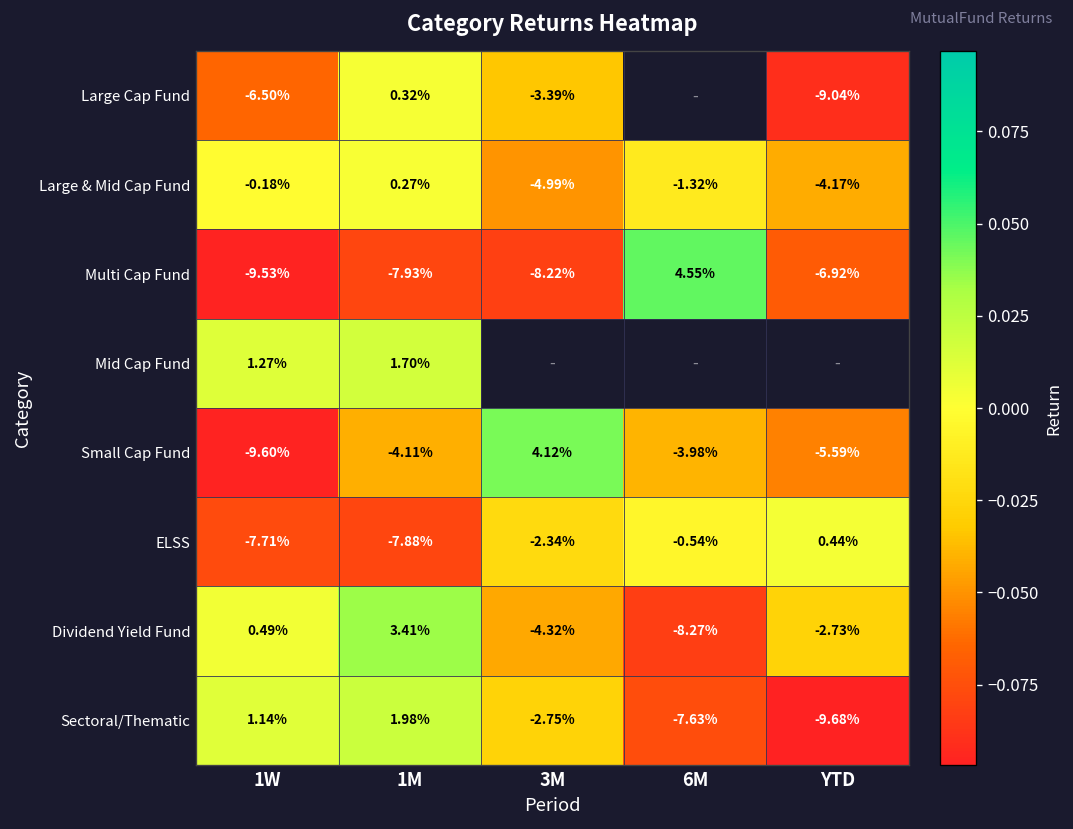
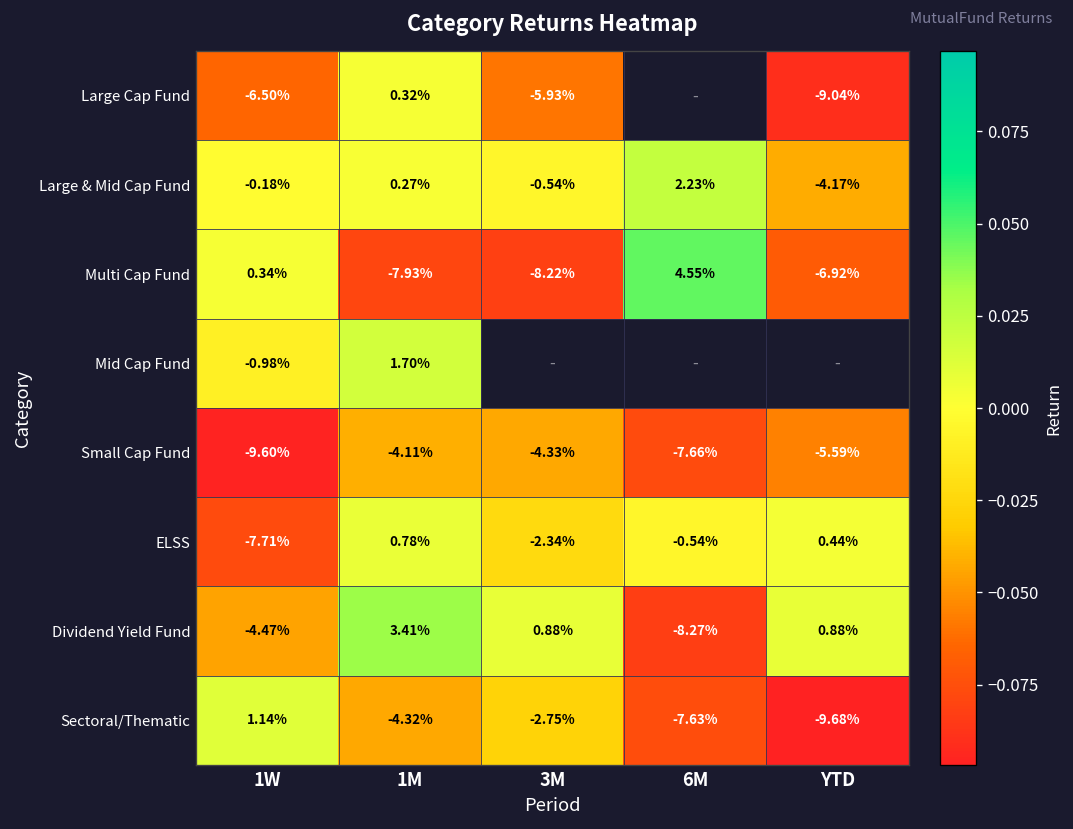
  {
    "Large Cap Fund": {
      "1W": "-6.50%",
      "1M": "0.32%",
-     "3M": "-3.39%",
+     "3M": "-5.93%",
      "YTD": "-9.04%"
    },
    "Large & Mid Cap Fund": {
      "1W": "-0.18%",
      "1M": "0.27%",
-     "3M": "-4.99%",
-     "6M": "-1.32%",
+     "3M": "-0.54%",
+     "6M": "2.23%",
      "YTD": "-4.17%"
    },
    "Multi Cap Fund": {
-     "1W": "-9.53%",
+     "1W": "0.34%",
      "1M": "-7.93%",
      "3M": "-8.22%",
      "6M": "4.55%",
      "YTD": "-6.92%"
    },
    "Mid Cap Fund": {
-     "1W": "1.27%",
+     "1W": "-0.98%",
      "1M": "1.70%"
    },
    "Small Cap Fund": {
      "1W": "-9.60%",
      "1M": "-4.11%",
-     "3M": "4.12%",
-     "6M": "-3.98%",
+     "3M": "-4.33%",
+     "6M": "-7.66%",
      "YTD": "-5.59%"
    },
    "ELSS": {
      "1W": "-7.71%",
-     "1M": "-7.88%",
+     "1M": "0.78%",
      "3M": "-2.34%",
      "6M": "-0.54%",
      "YTD": "0.44%"
    },
    "Dividend Yield Fund": {
-     "1W": "0.49%",
+     "1W": "-4.47%",
      "1M": "3.41%",
-     "3M": "-4.32%",
+     "3M": "0.88%",
      "6M": "-8.27%",
-     "YTD": "-2.73%"
+     "YTD": "0.88%"
    },
    "Sectoral/Thematic": {
      "1W": "1.14%",
-     "1M": "1.98%",
+     "1M": "-4.32%",
      "3M": "-2.75%",
      "6M": "-7.63%",
      "YTD": "-9.68%"
    }
  }
